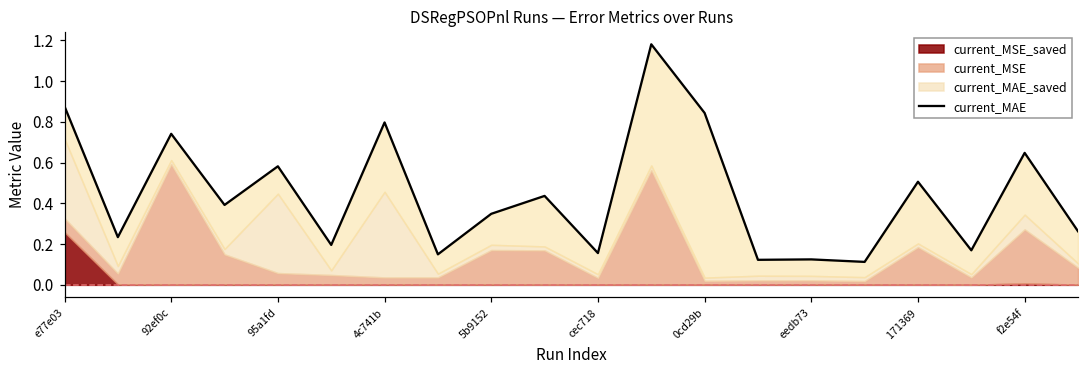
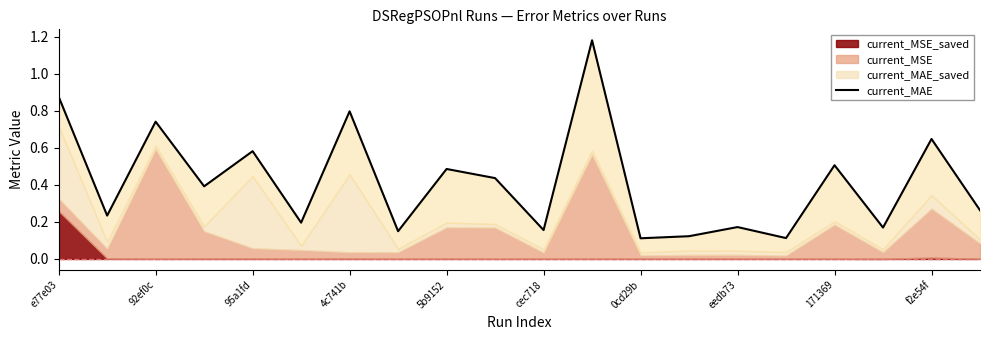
  {
    "current_MSE_saved": {
      "e77e03": 0.26
    },
    "current_MSE": {
      "e77e03": 0.07,
      "92ef0c": 0.59,
      "95a1fd": 0.06,
      "4c741b": 0.03,
      "5b9152": 0.17,
      "cec718": 0.03,
      "0cd29b": 0.02,
      "eedb73": 0.02,
      "171369": 0.18,
      "f2e54f": 0.26
    },
    "current_MAE_saved": {
      "e77e03": 0.39,
      "92ef0c": 0.02,
      "95a1fd": 0.39,
      "4c741b": 0.42,
      "5b9152": 0.03,
      "cec718": 0.02,
      "0cd29b": 0.02,
      "eedb73": 0.02,
      "171369": 0.02,
      "f2e54f": 0.07
    },
    "current_MAE": {
      "e77e03": 0.16,
      "92ef0c": 0.13,
      "95a1fd": 0.13,
      "4c741b": 0.34,
-     "5b9152": 0.15,
+     "5b9152": 0.29,
      "cec718": 0.10,
-     "0cd29b": 0.81,
-     "eedb73": 0.08,
+     "0cd29b": 0.08,
+     "eedb73": 0.13,
      "171369": 0.30,
      "f2e54f": 0.30
    }
  }
